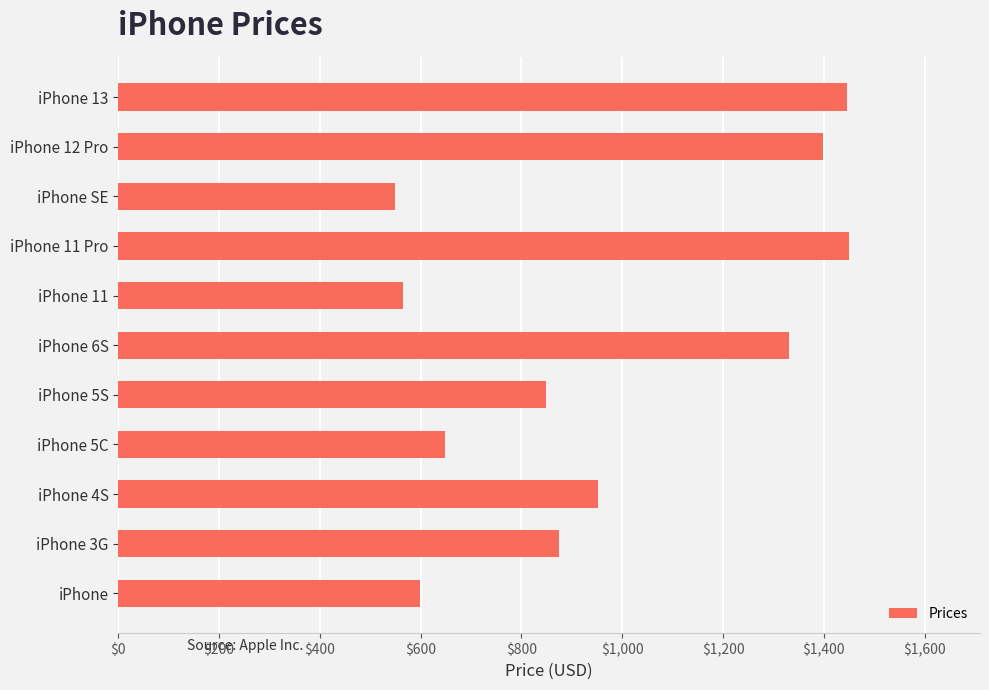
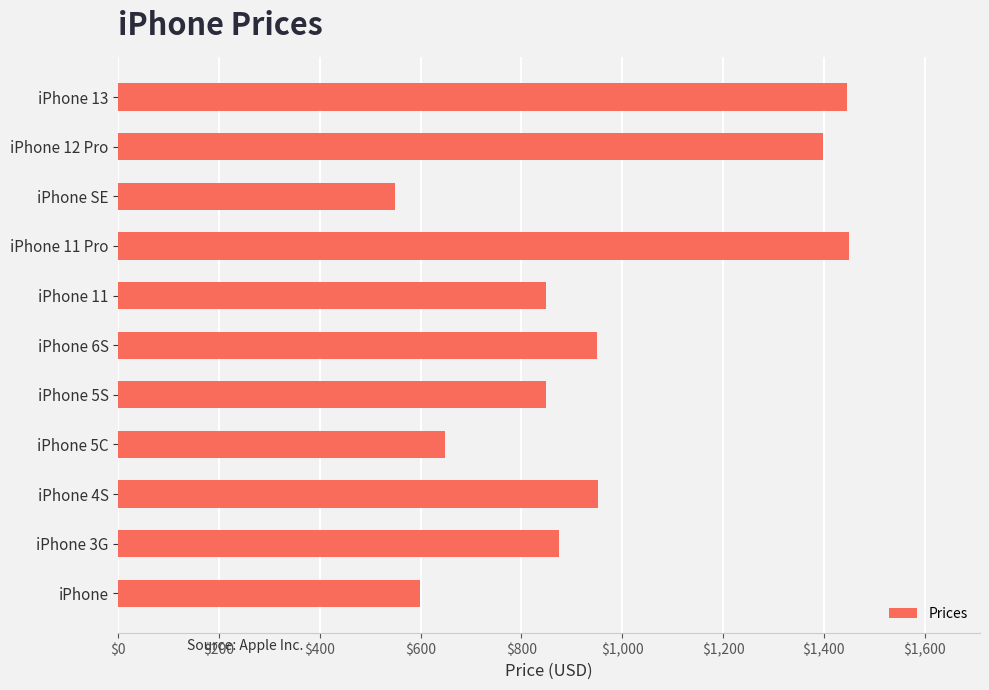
  {
    "iPhone 13": "$1,450",
    "iPhone 12 Pro": "$1,400",
    "iPhone SE": "$550",
    "iPhone 11 Pro": "$1,450",
-   "iPhone 11": "$570",
-   "iPhone 6S": "$1,330",
+   "iPhone 11": "$850",
+   "iPhone 6S": "$950",
    "iPhone 5S": "$850",
    "iPhone 5C": "$650",
    "iPhone 4S": "$950",
    "iPhone 3G": "$880",
    "iPhone": "$600"
  }
